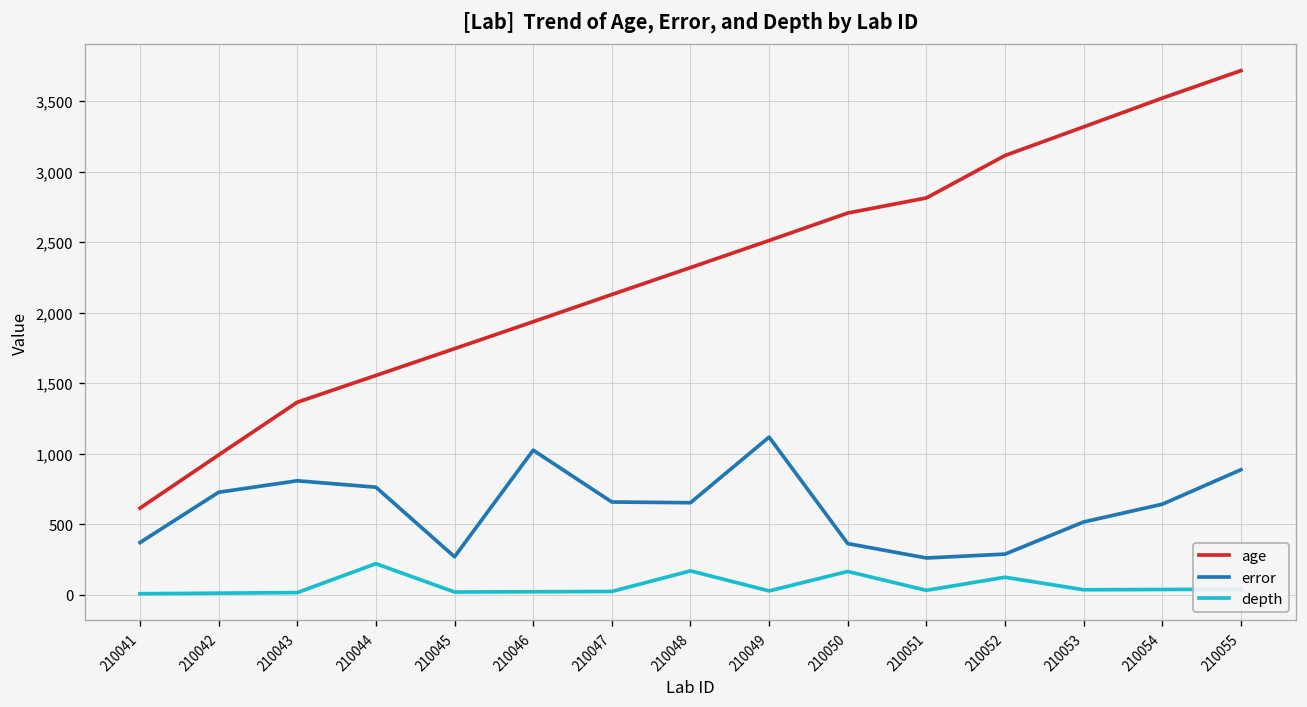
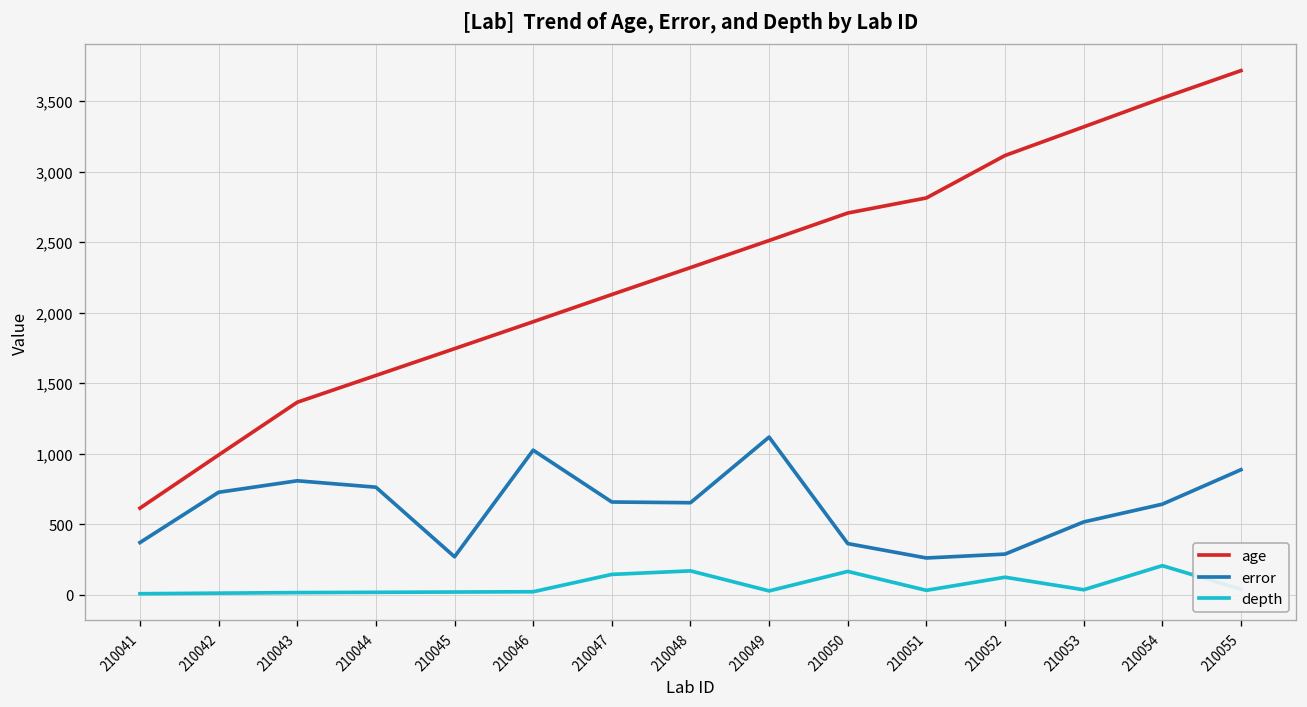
  {
    "age": {
      "210041": "610",
      "210042": "990",
      "210043": "1,370",
      "210044": "1,560",
      "210045": "1,750",
      "210046": "1,940",
      "210047": "2,130",
      "210048": "2,320",
      "210049": "2,510",
      "210050": "2,710",
      "210051": "2,810",
      "210052": "3,120",
      "210053": "3,320",
      "210054": "3,520",
      "210055": "3,720"
    },
    "error": {
      "210041": "370",
      "210042": "730",
      "210043": "810",
      "210044": "760",
      "210045": "270",
      "210046": "1,030",
      "210047": "660",
      "210048": "650",
      "210049": "1,120",
      "210050": "360",
      "210051": "260",
      "210052": "290",
      "210053": "520",
      "210054": "640",
      "210055": "890"
    },
    "depth": {
      "210041": "10",
      "210042": "10",
      "210043": "20",
-     "210044": "220",
+     "210044": "20",
      "210045": "20",
      "210046": "20",
-     "210047": "20",
+     "210047": "140",
      "210048": "170",
      "210049": "30",
      "210050": "170",
      "210051": "30",
      "210052": "120",
      "210053": "40",
-     "210054": "40"
+     "210054": "210"
    }
  }
